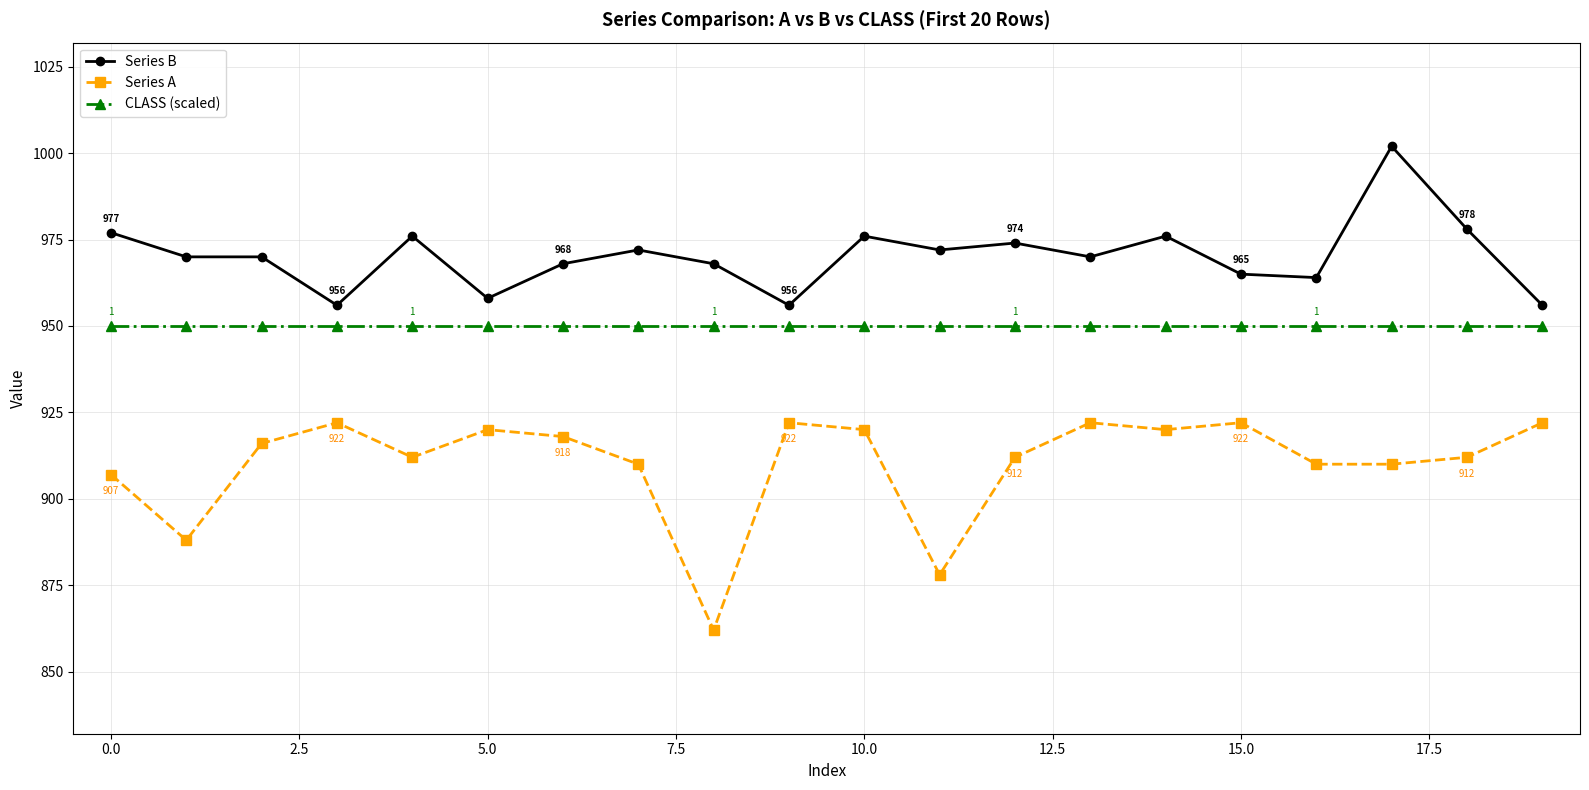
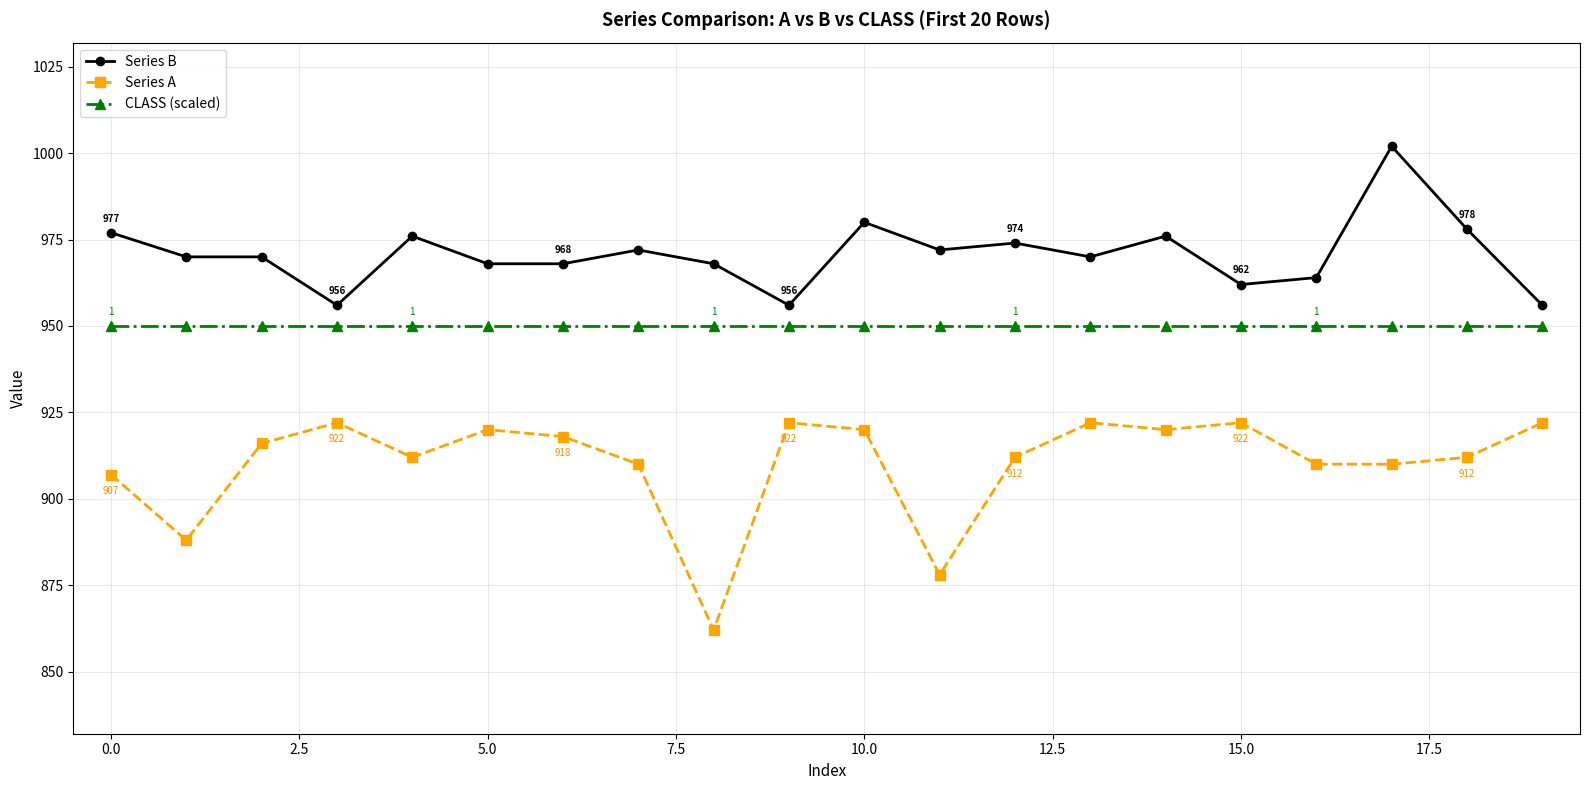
  {
    "Series B": {
      "0.0": 977,
-     "5.0": 958,
-     "10.0": 976,
-     "15.0": 965
+     "5.0": 968,
+     "10.0": 980,
+     "15.0": 962
    },
    "Series A": {
      "0.0": 907,
      "15.0": 922
    },
    "CLASS (scaled)": {
      "5.0": 950,
      "10.0": 950,
      "15.0": 950
    }
  }
